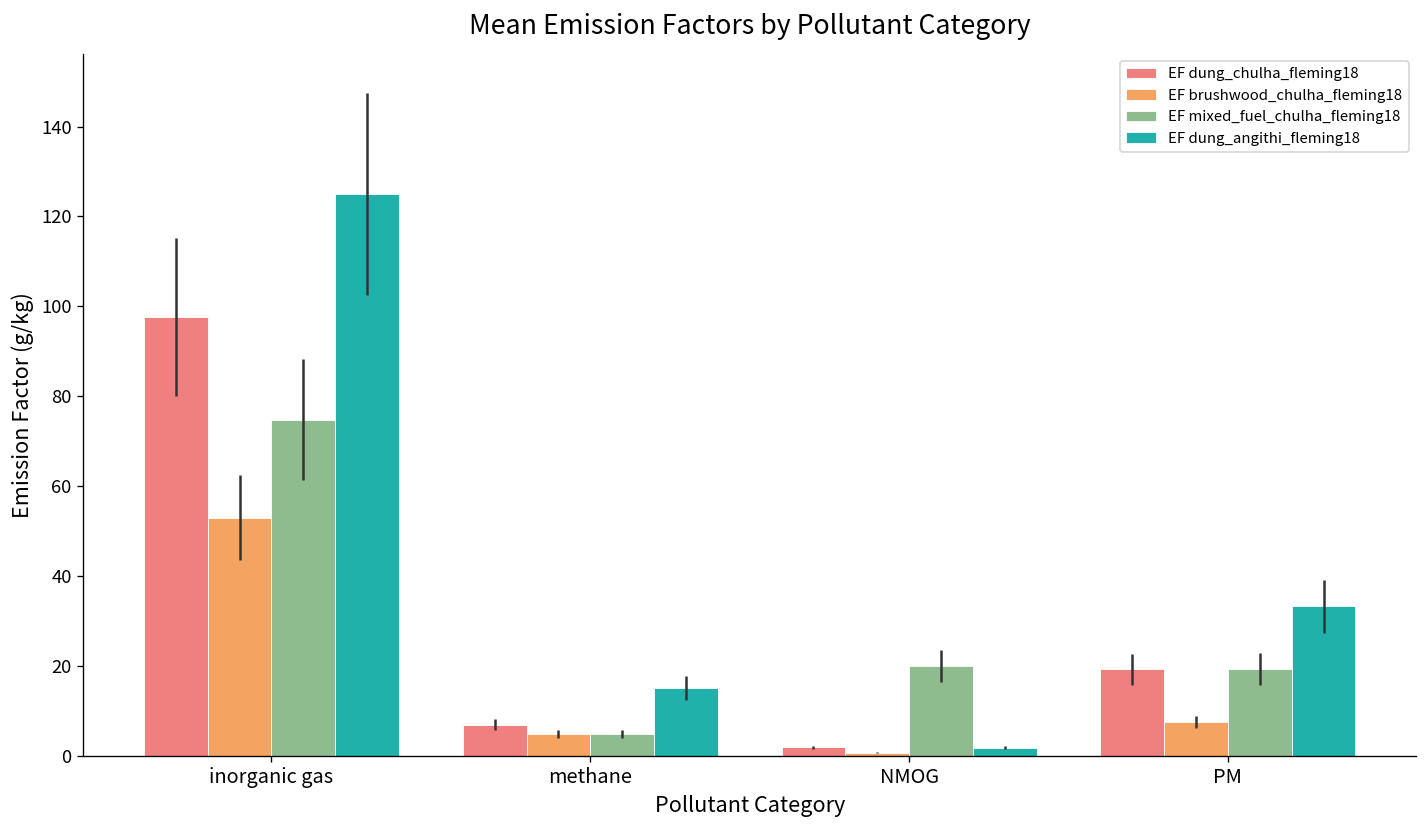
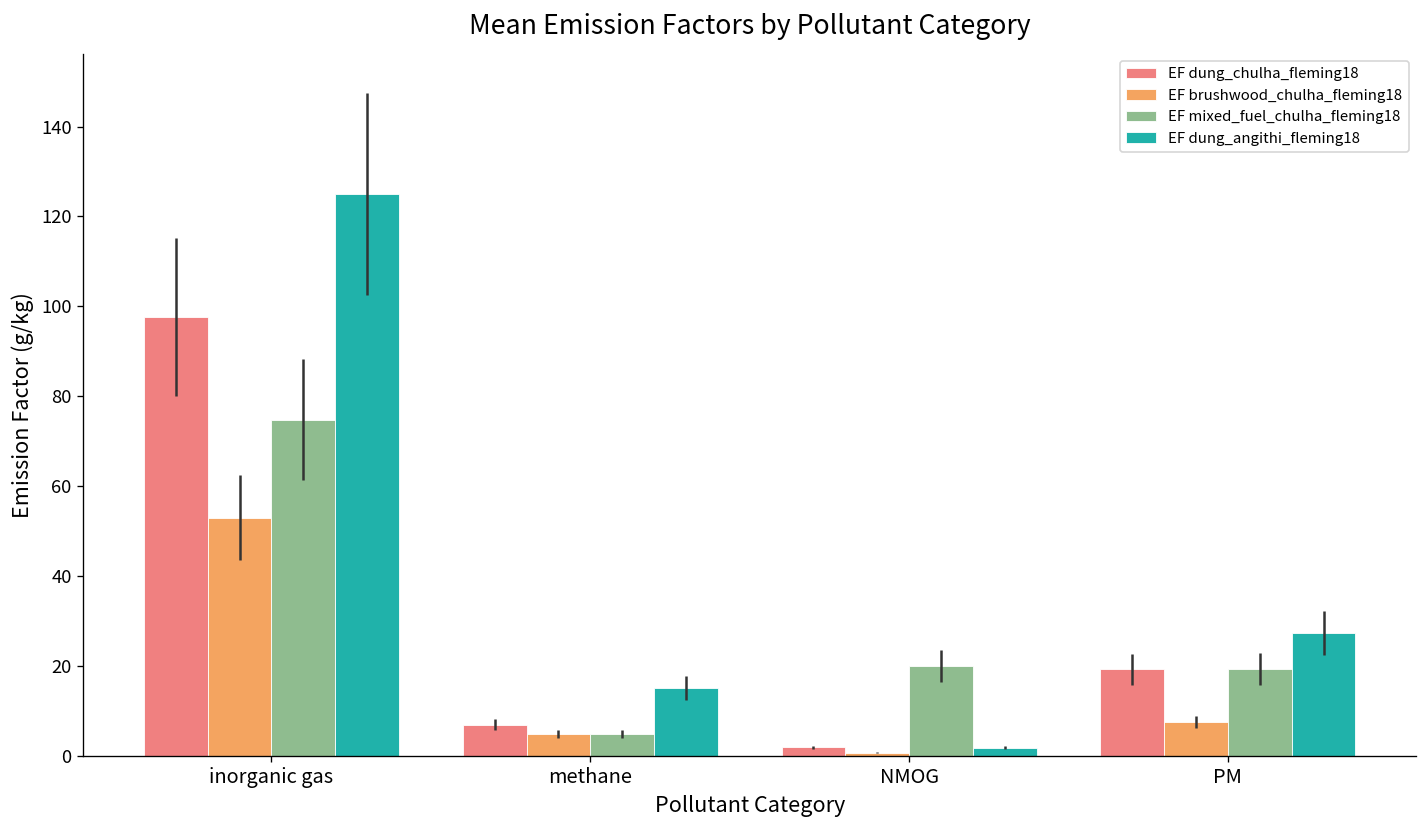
  {
    "EF mixed_fuel_chulha_fleming18": {
      "inorganic gas": 75,
      "methane": 5,
      "NMOG": 20,
      "PM": 19
    },
    "EF dung_angithi_fleming18": {
      "inorganic gas": 125,
      "methane": 15,
      "NMOG": 2,
-     "PM": 33
+     "PM": 27
    }
  }
